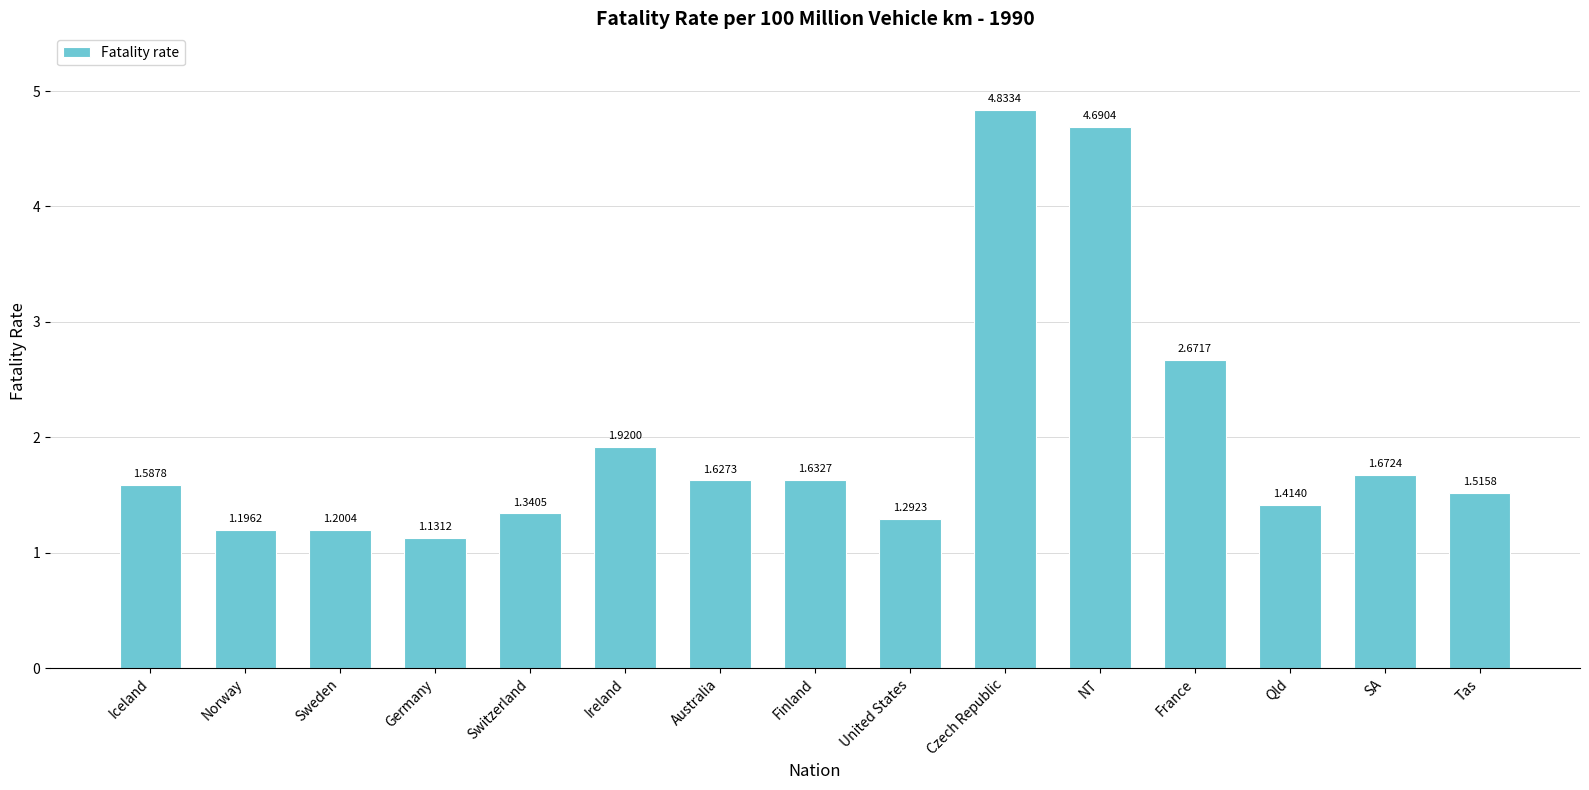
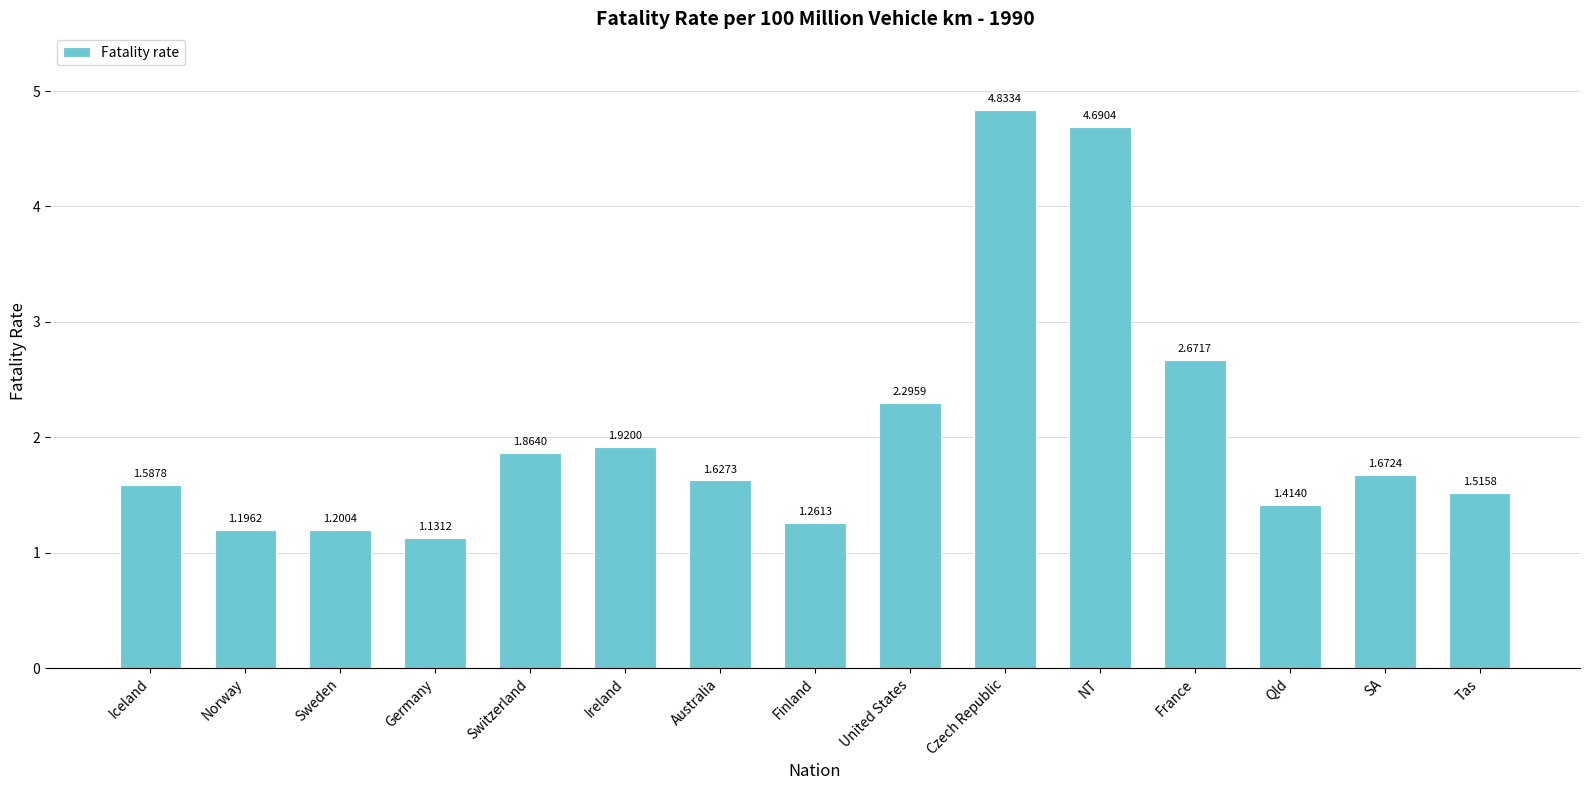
  {
    "Iceland": 1.5878,
    "Norway": 1.1962,
    "Sweden": 1.2004,
    "Germany": 1.1312,
-   "Switzerland": 1.3405,
+   "Switzerland": 1.8640,
    "Ireland": 1.9200,
    "Australia": 1.6273,
-   "Finland": 1.6327,
-   "United States": 1.2923,
+   "Finland": 1.2613,
+   "United States": 2.2959,
    "Czech Republic": 4.8334,
    "NT": 4.6904,
    "France": 2.6717,
    "Qld": 1.4140,
    "SA": 1.6724,
    "Tas": 1.5158
  }
